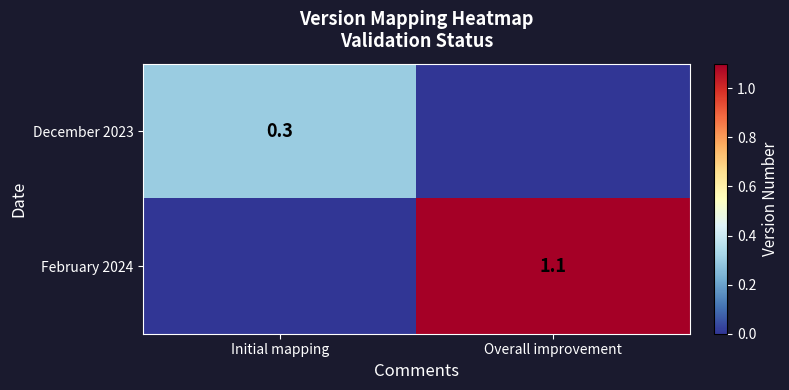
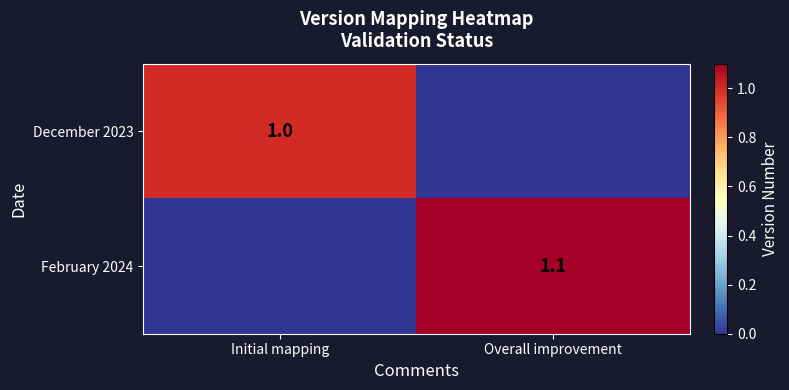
  {
    "December 2023": {
-     "Initial mapping": 0.3
+     "Initial mapping": 1.0
    },
    "February 2024": {
      "Overall improvement": 1.1
    }
  }
